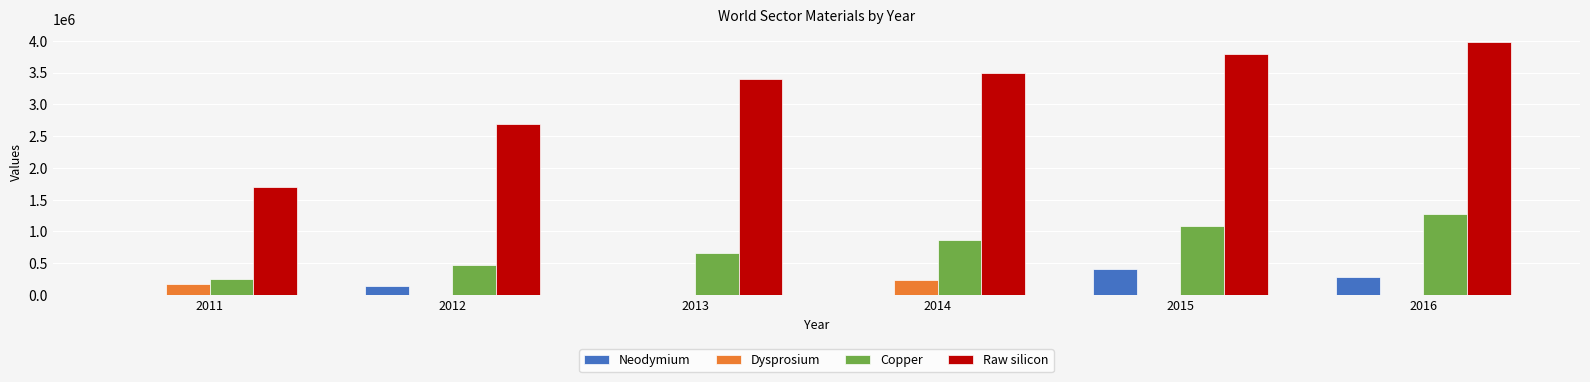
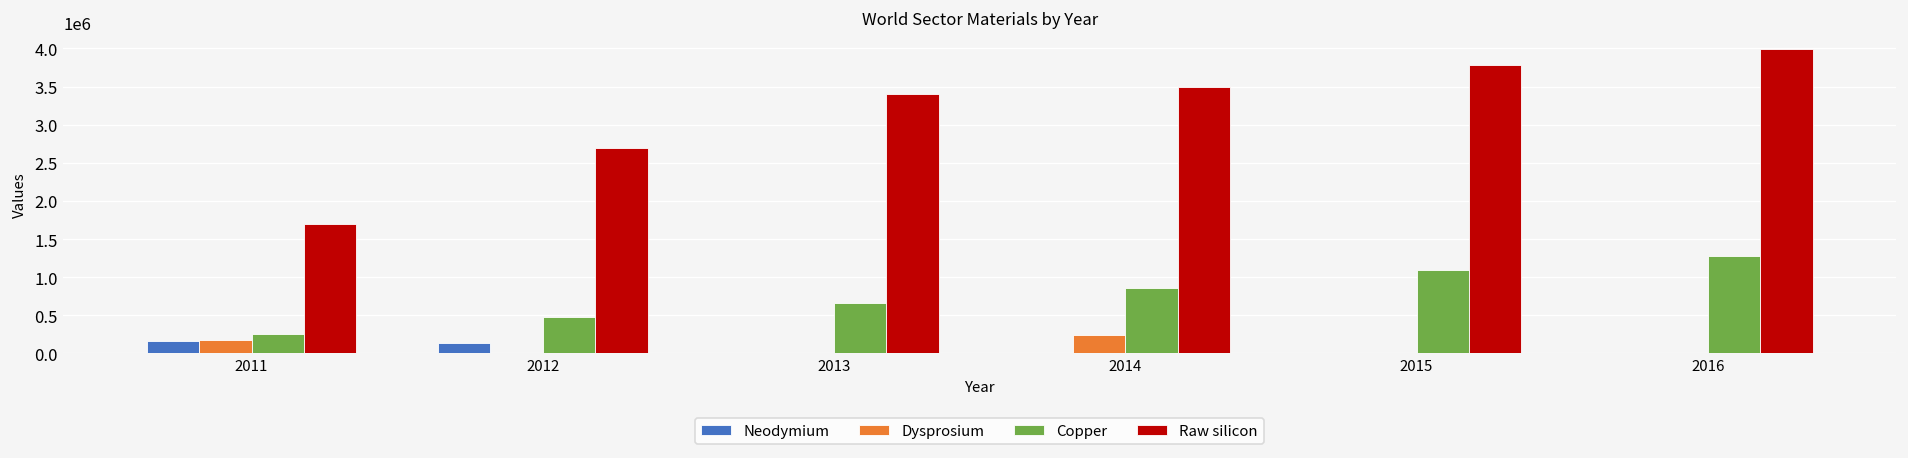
  {
    "Neodymium": {
-     "2011": 0,
+     "2011": 200000,
      "2012": 100000,
-     "2015": 400000,
-     "2016": 300000
+     "2015": 0,
+     "2016": 0
    },
    "Dysprosium": {
      "2011": 200000,
      "2014": 200000
    },
    "Copper": {
      "2011": 300000,
      "2012": 500000,
      "2013": 700000,
      "2014": 900000,
      "2015": 1100000,
      "2016": 1300000
    },
    "Raw silicon": {
      "2011": 1700000,
      "2012": 2700000,
      "2013": 3400000,
      "2014": 3500000,
      "2015": 3800000,
      "2016": 4000000
    }
  }
